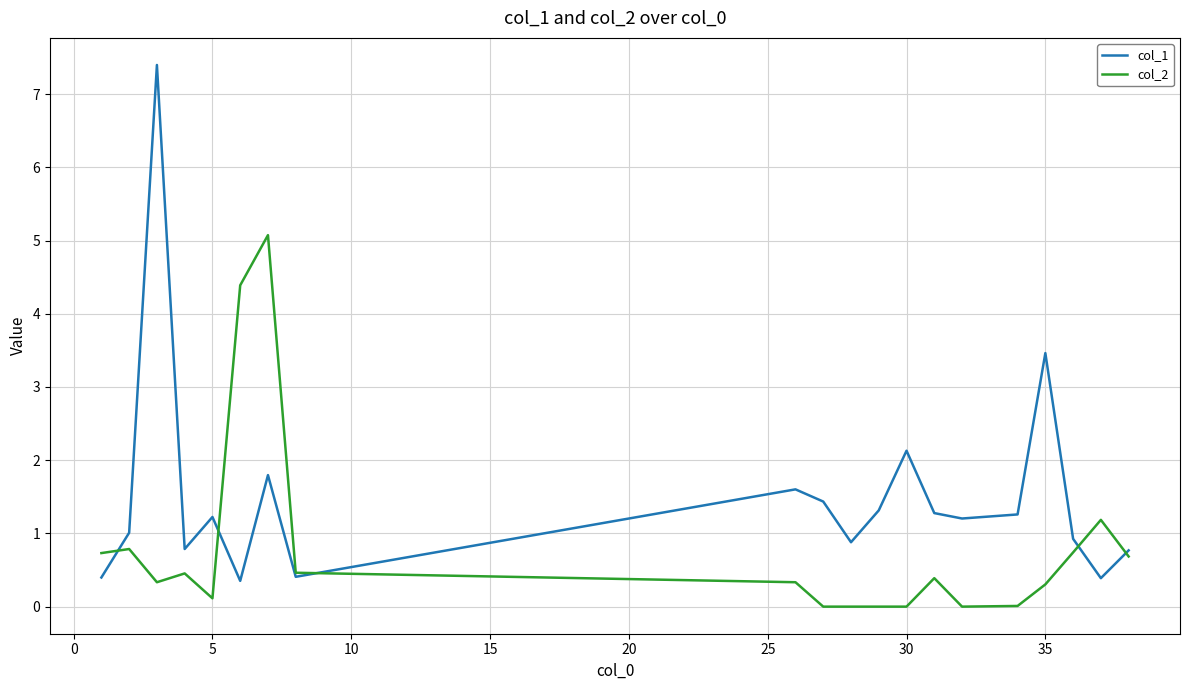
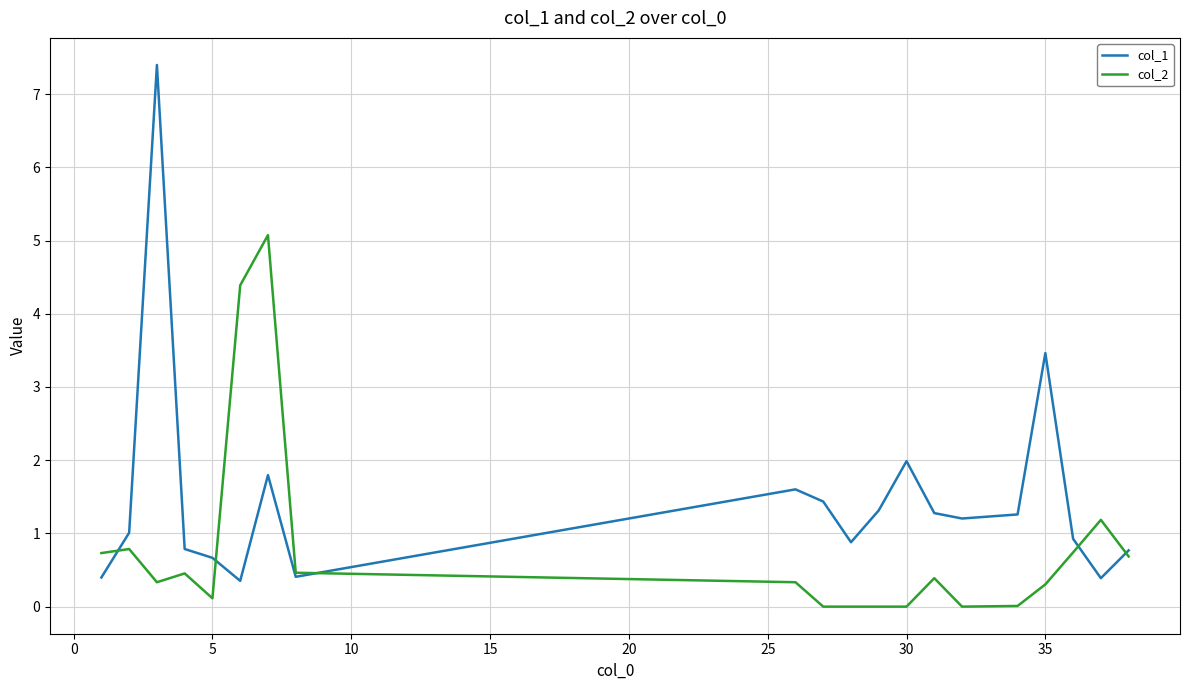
  {
    "col_1": {
-     "5": 1.2,
-     "30": 2.1,
+     "5": 0.7,
+     "30": 2.0,
      "35": 3.5
    },
    "col_2": {
      "5": 0.1,
      "30": 0.0,
      "35": 0.3
    }
  }
